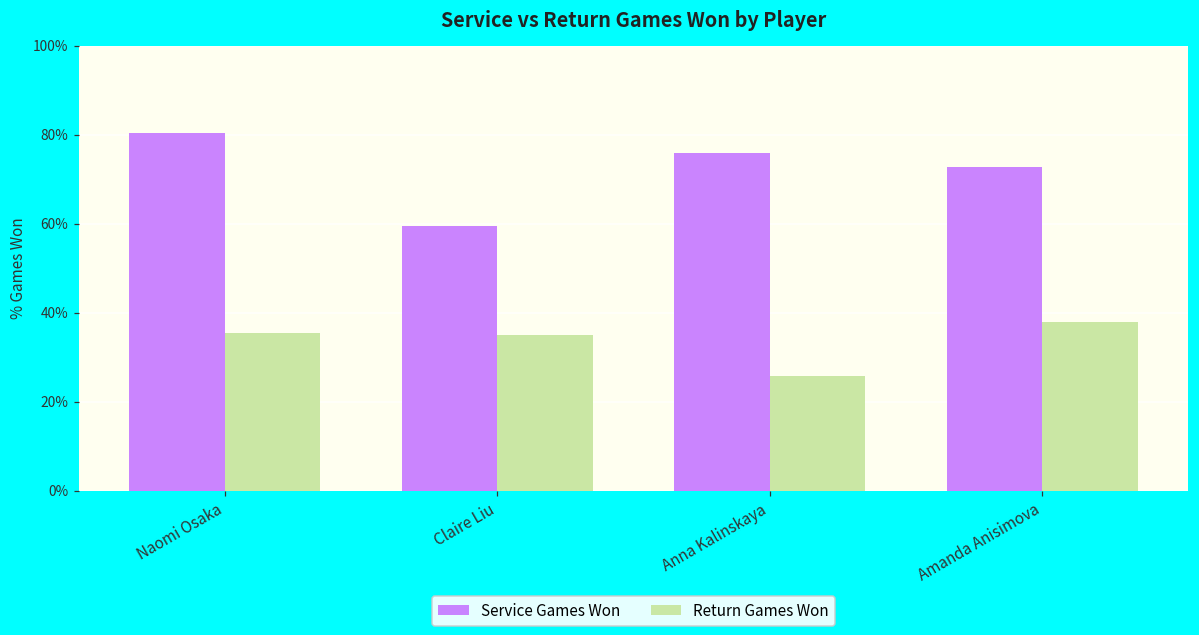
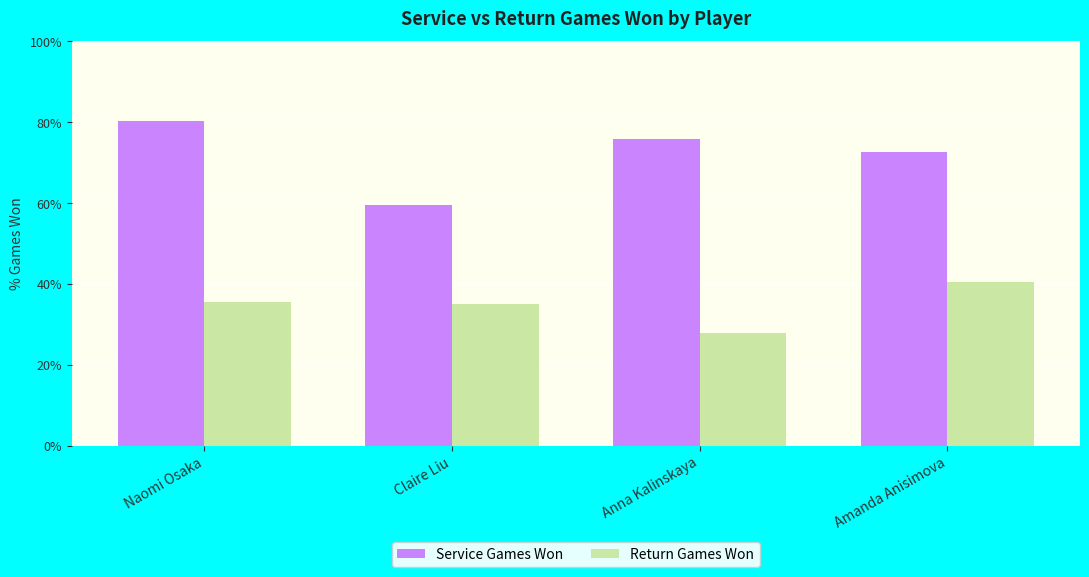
  {
    "Service Games Won": {
      "Naomi Osaka": "80%",
      "Claire Liu": "60%",
      "Anna Kalinskaya": "76%",
      "Amanda Anisimova": "73%"
    },
    "Return Games Won": {
      "Naomi Osaka": "36%",
      "Claire Liu": "35%",
-     "Anna Kalinskaya": "26%",
-     "Amanda Anisimova": "38%"
+     "Anna Kalinskaya": "28%",
+     "Amanda Anisimova": "40%"
    }
  }
